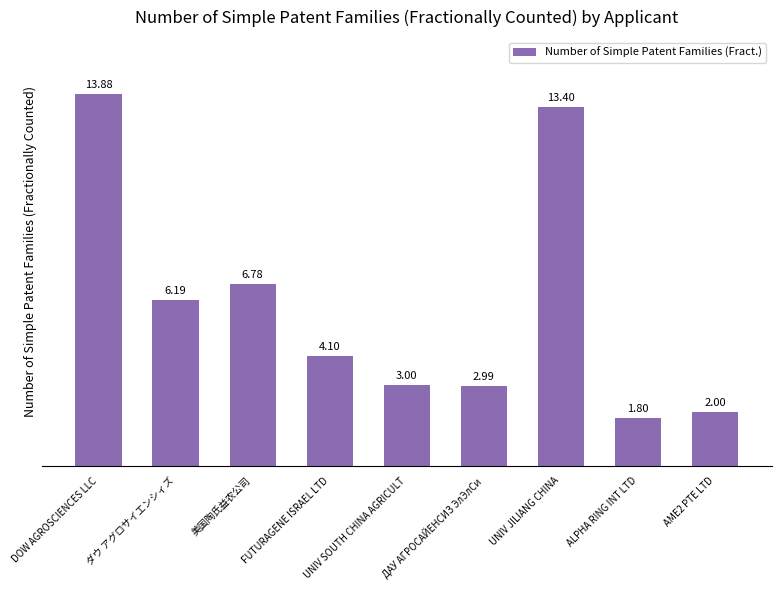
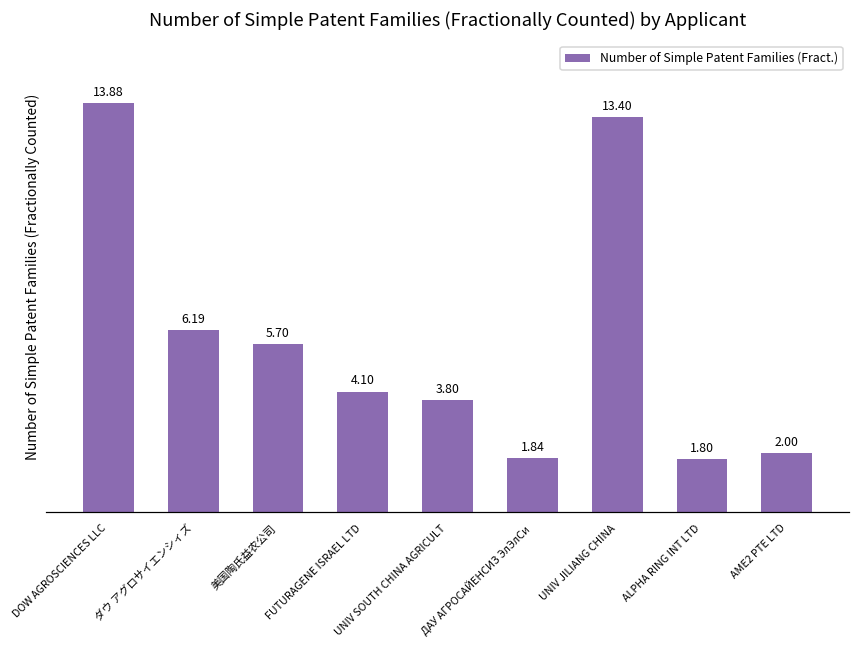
  {
    "DOW AGROSCIENCES LLC": 13.88,
    "ダウ アグロサイエンシィズ": 6.19,
-   "美国陶氏益农公司": 6.78,
+   "美国陶氏益农公司": 5.70,
    "FUTURAGENE ISRAEL LTD": 4.10,
-   "UNIV SOUTH CHINA AGRICULT": 3.00,
-   "ДАУ АГРОСАЙЕНСИЗ ЭлЭлСи": 2.99,
+   "UNIV SOUTH CHINA AGRICULT": 3.80,
+   "ДАУ АГРОСАЙЕНСИЗ ЭлЭлСи": 1.84,
    "UNIV JILIANG CHINA": 13.40,
    "ALPHA RING INT LTD": 1.80,
    "AME2 PTE LTD": 2.00
  }
